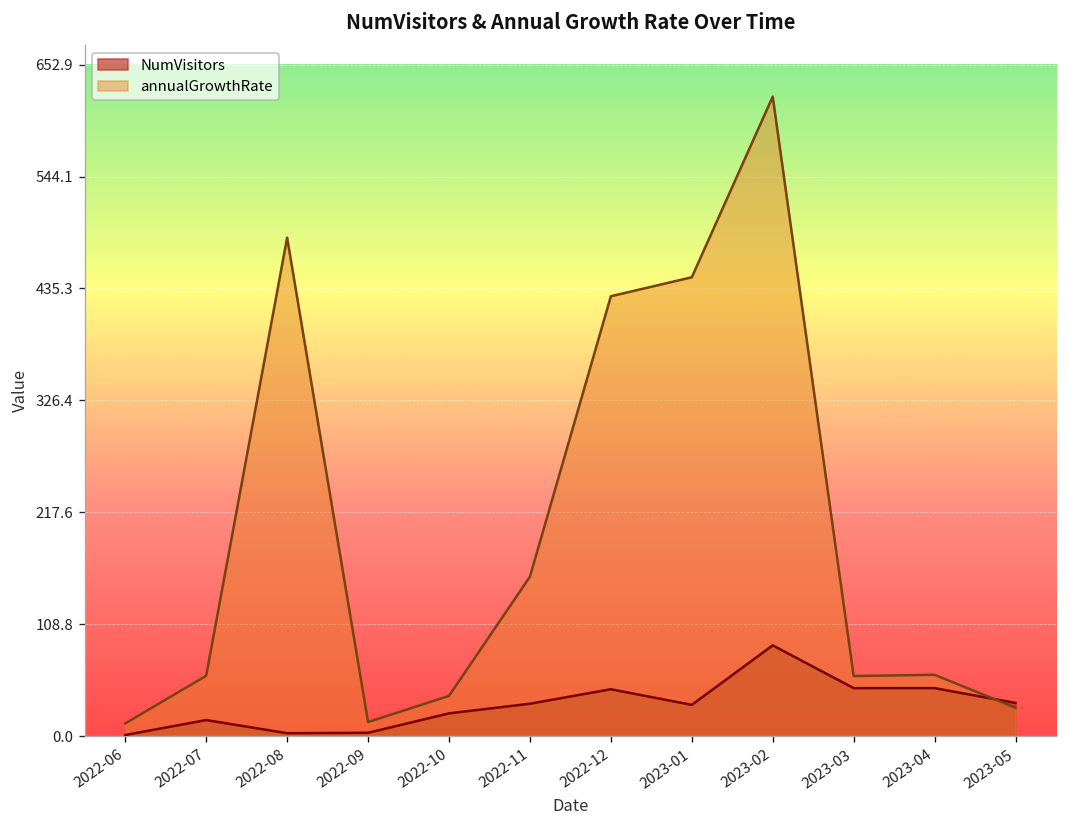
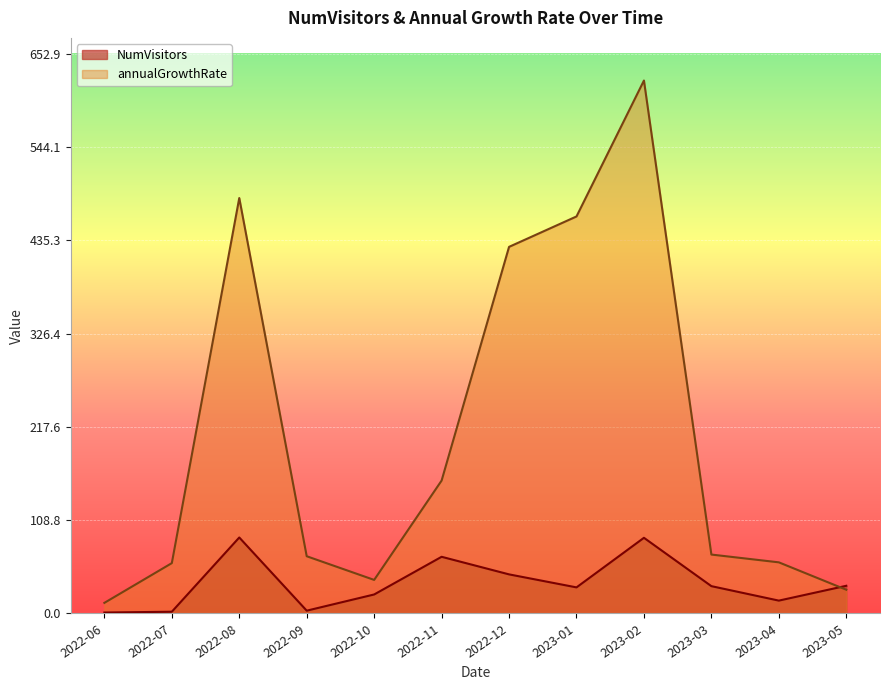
  {
    "NumVisitors": {
      "2022-06": 0,
-     "2022-07": 20,
-     "2022-08": 0,
+     "2022-07": 0,
+     "2022-08": 90,
      "2022-09": 0,
      "2022-10": 20,
-     "2022-11": 30,
+     "2022-11": 70,
      "2022-12": 50,
      "2023-01": 30,
      "2023-02": 90,
-     "2023-03": 50,
-     "2023-04": 50,
+     "2023-03": 30,
+     "2023-04": 20,
      "2023-05": 30
    },
    "annualGrowthRate": {
      "2022-06": 10,
      "2022-07": 60,
      "2022-08": 480,
-     "2022-09": 10,
+     "2022-09": 70,
      "2022-10": 40,
      "2022-11": 160,
      "2022-12": 430,
-     "2023-01": 450,
+     "2023-01": 460,
      "2023-02": 620,
-     "2023-03": 60,
+     "2023-03": 70,
      "2023-04": 60,
      "2023-05": 30
    }
  }
